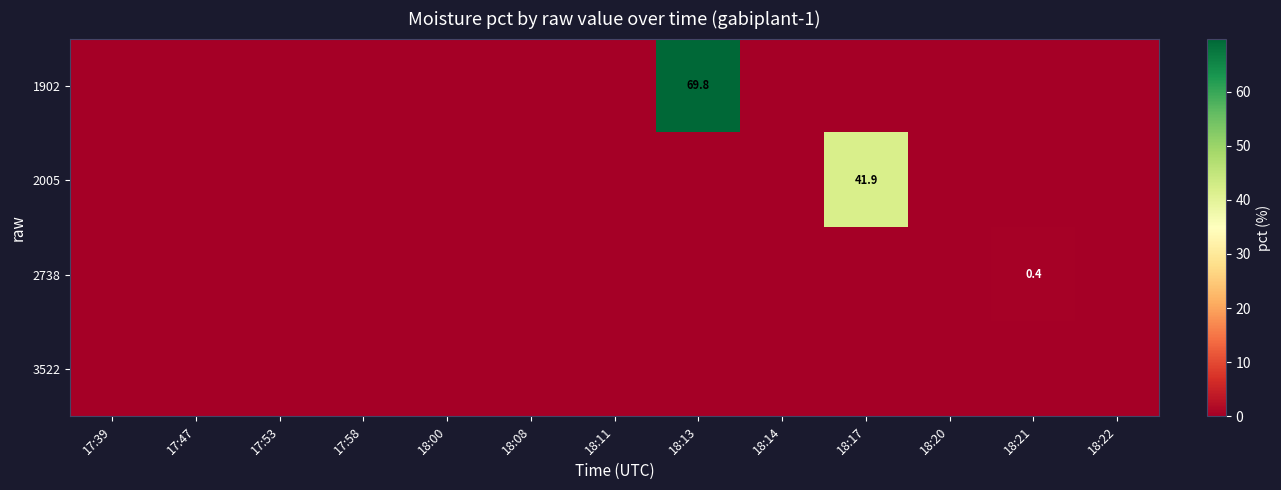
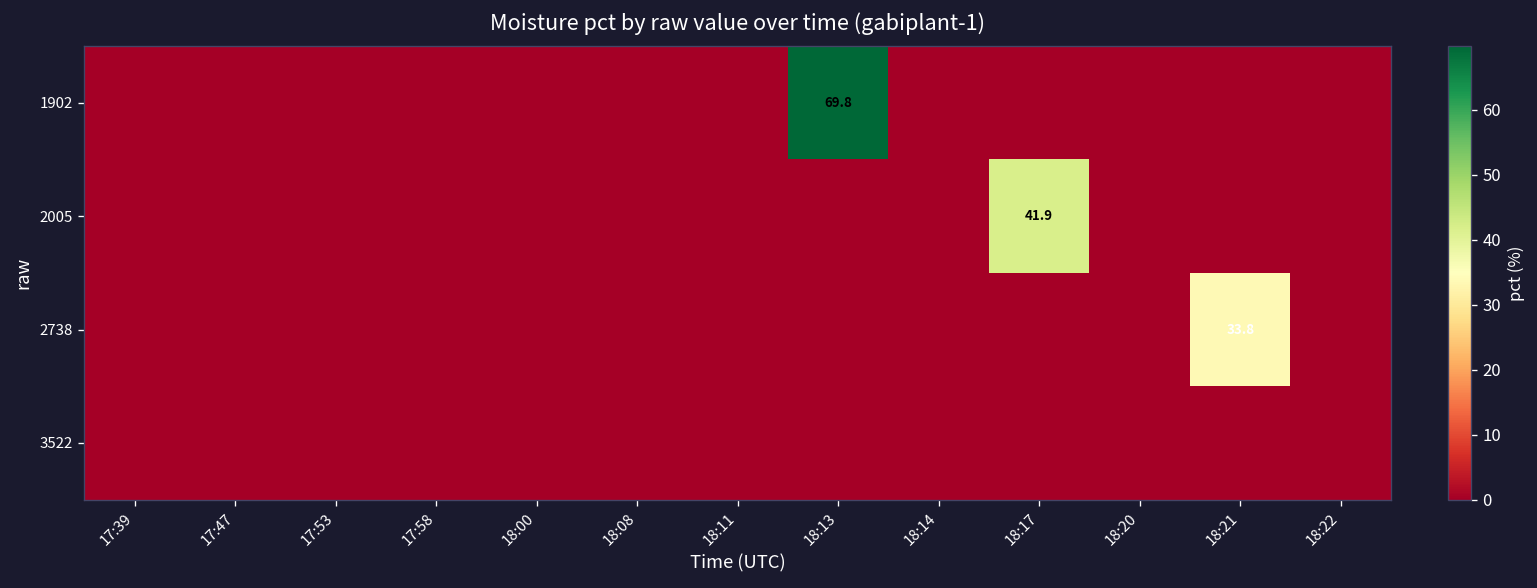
  {
    "1902": {
      "18:13": 69.8
    },
    "2005": {
      "18:17": 41.9
    },
    "2738": {
-     "18:21": 0.4
+     "18:21": 33.8
    }
  }
